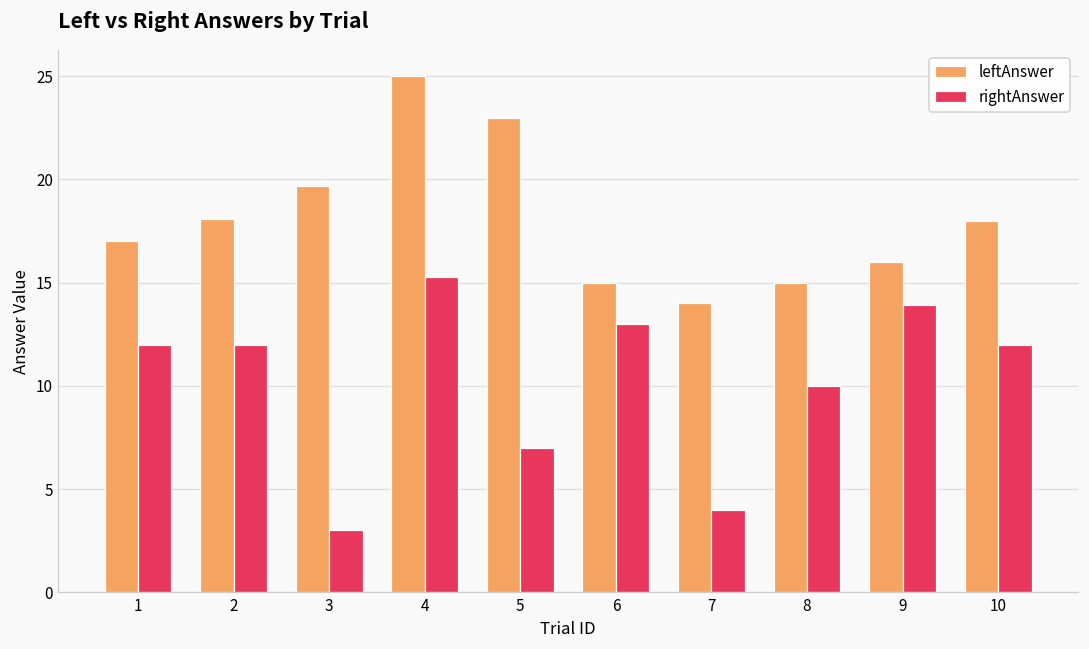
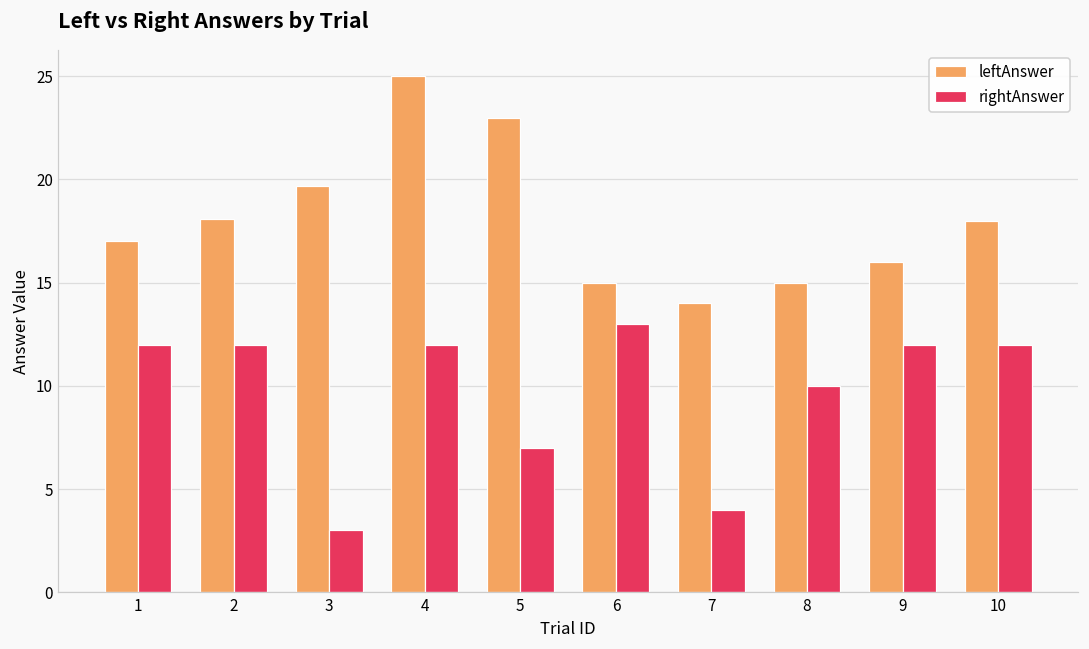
  {
    "leftAnswer": {
      "1": 17.0,
      "2": 18.1,
      "3": 19.7,
      "4": 25.0,
      "5": 23.0,
      "6": 15.0,
      "7": 14.0,
      "8": 15.0,
      "9": 16.0,
      "10": 18.0
    },
    "rightAnswer": {
      "1": 12.0,
      "2": 12.0,
      "3": 3.0,
-     "4": 15.3,
+     "4": 12.0,
      "5": 7.0,
      "6": 13.0,
      "7": 4.0,
      "8": 10.0,
-     "9": 13.9,
+     "9": 12.0,
      "10": 12.0
    }
  }
